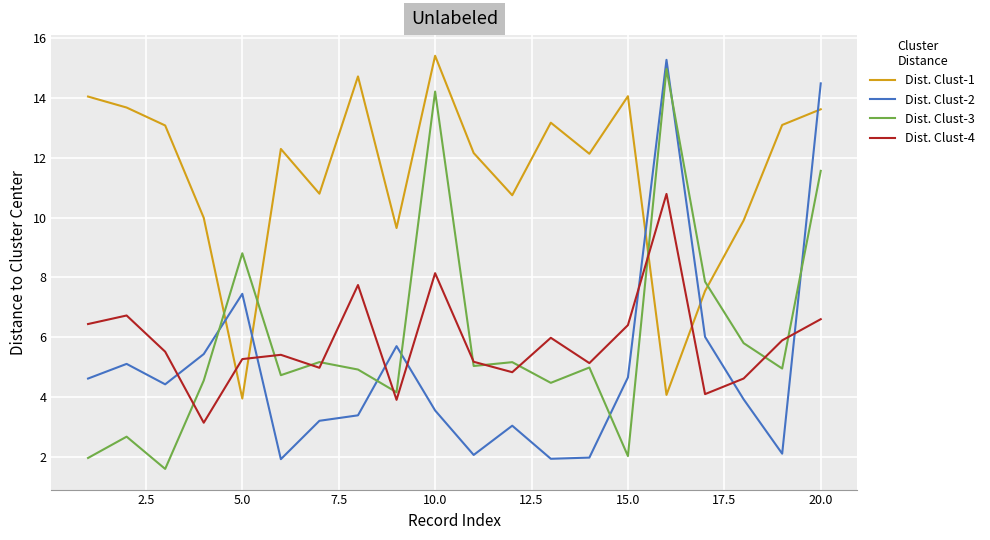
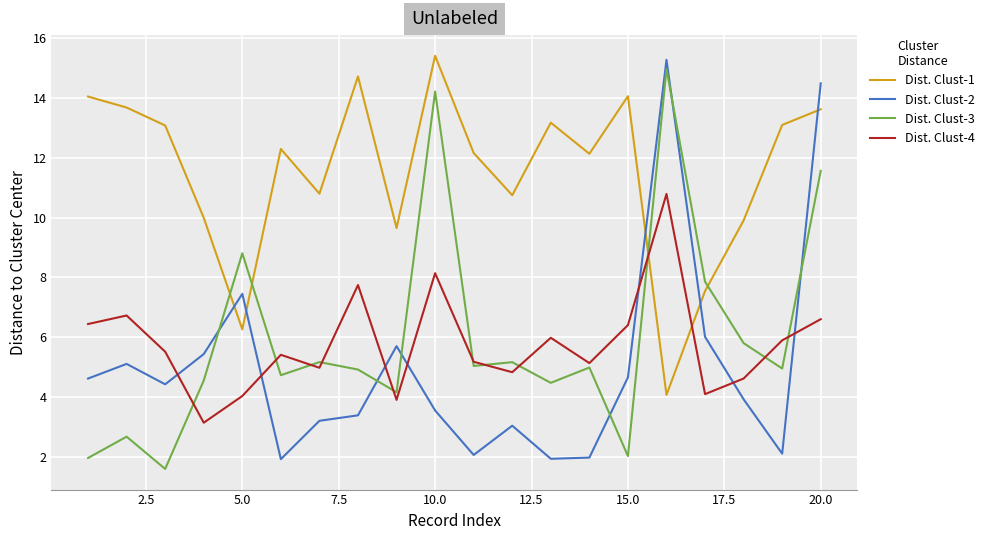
  {
    "Dist. Clust-1": {
-     "5.0": 4.0,
+     "5.0": 6.3,
      "10.0": 15.4,
      "15.0": 14.1,
      "20.0": 13.6
    },
    "Dist. Clust-2": {
      "5.0": 7.5,
      "10.0": 3.6,
      "15.0": 4.7,
      "20.0": 14.5
    },
    "Dist. Clust-3": {
      "5.0": 8.8,
      "10.0": 14.2,
      "15.0": 2.0,
      "20.0": 11.6
    },
    "Dist. Clust-4": {
-     "5.0": 5.3,
+     "5.0": 4.0,
      "10.0": 8.1,
      "15.0": 6.4,
      "20.0": 6.6
    }
  }
